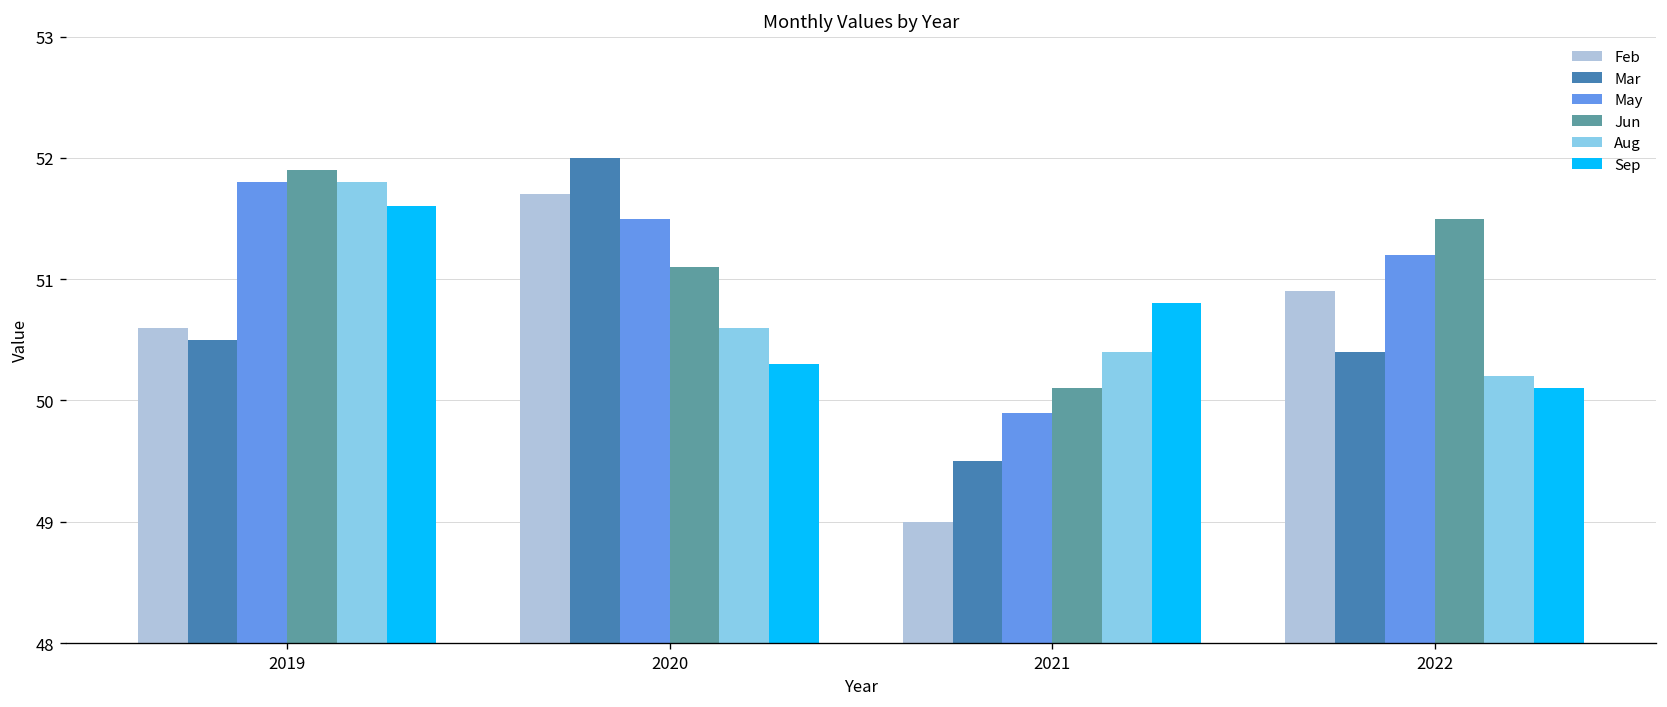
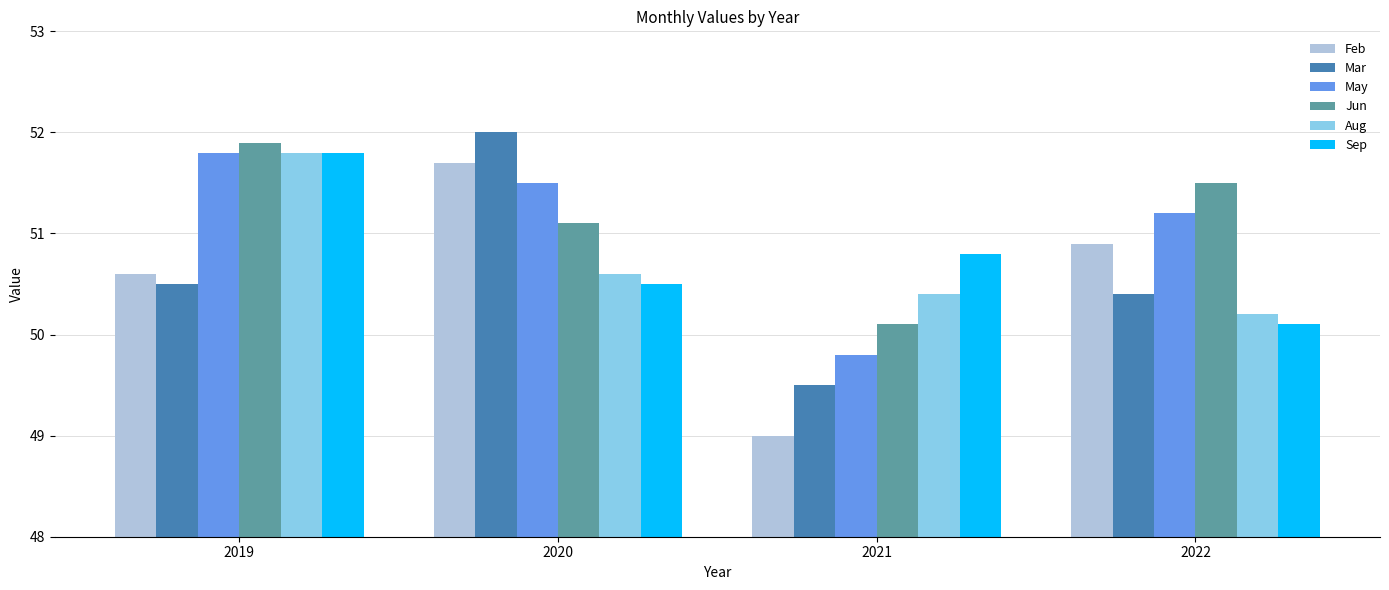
  {
    "May": {
      "2019": 51.8,
      "2020": 51.5,
-     "2021": 49.9,
+     "2021": 49.8,
      "2022": 51.2
    },
    "Sep": {
-     "2019": 51.6,
-     "2020": 50.3,
+     "2019": 51.8,
+     "2020": 50.5,
      "2021": 50.8,
      "2022": 50.1
    }
  }
